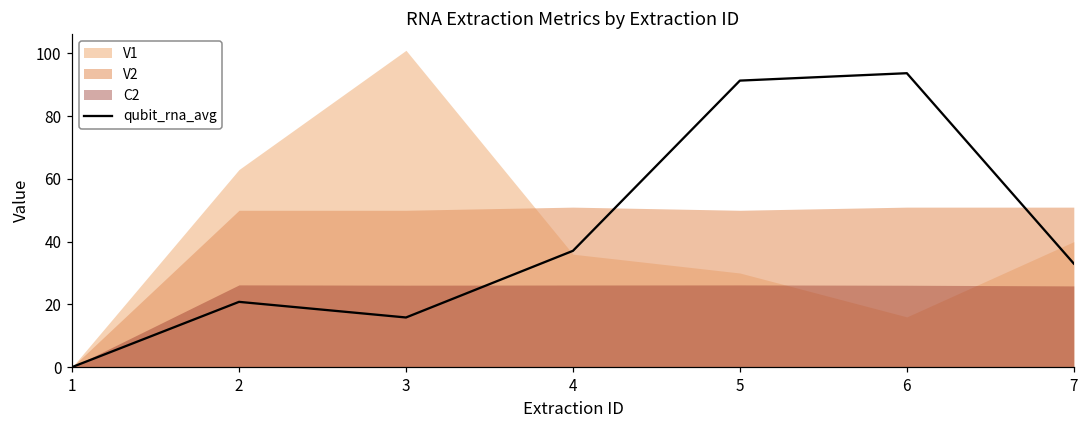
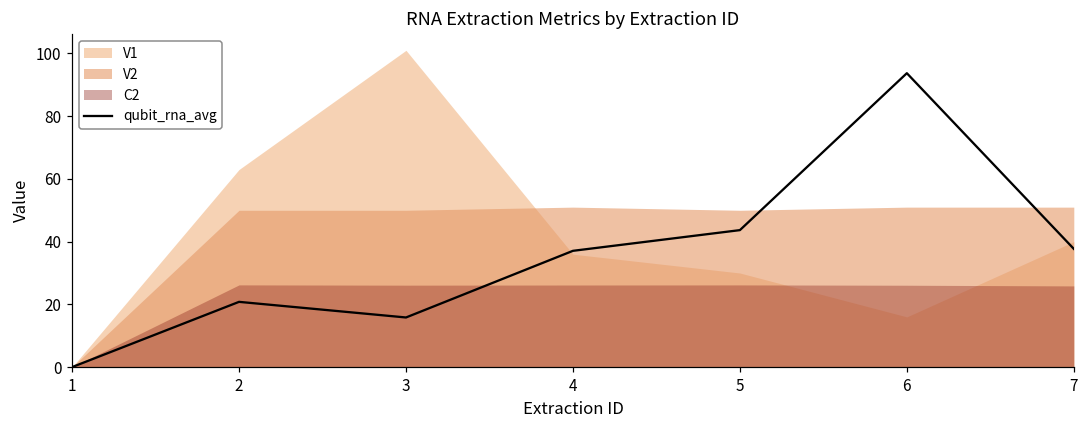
  {
    "qubit_rna_avg": {
      "2": 21,
      "3": 16,
      "4": 37,
-     "5": 91,
+     "5": 44,
      "6": 94,
-     "7": 33
+     "7": 38
    }
  }
